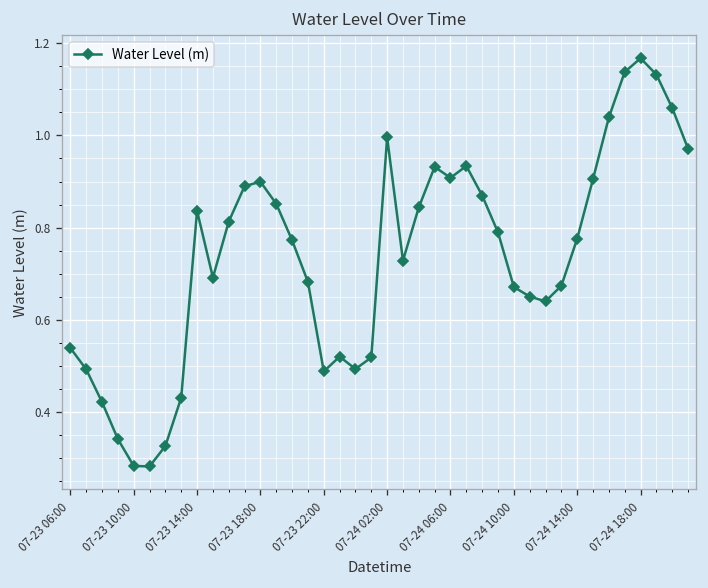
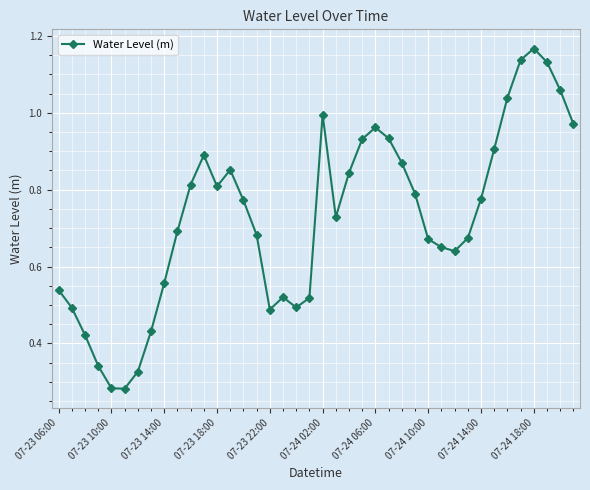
  {
    "07-23 06:00": 0.54,
    "07-23 10:00": 0.28,
-   "07-23 14:00": 0.84,
-   "07-23 18:00": 0.90,
+   "07-23 14:00": 0.56,
+   "07-23 18:00": 0.81,
    "07-23 22:00": 0.49,
    "07-24 02:00": 1.00,
-   "07-24 06:00": 0.91,
+   "07-24 06:00": 0.96,
    "07-24 10:00": 0.67,
    "07-24 14:00": 0.78,
    "07-24 18:00": 1.17
  }
